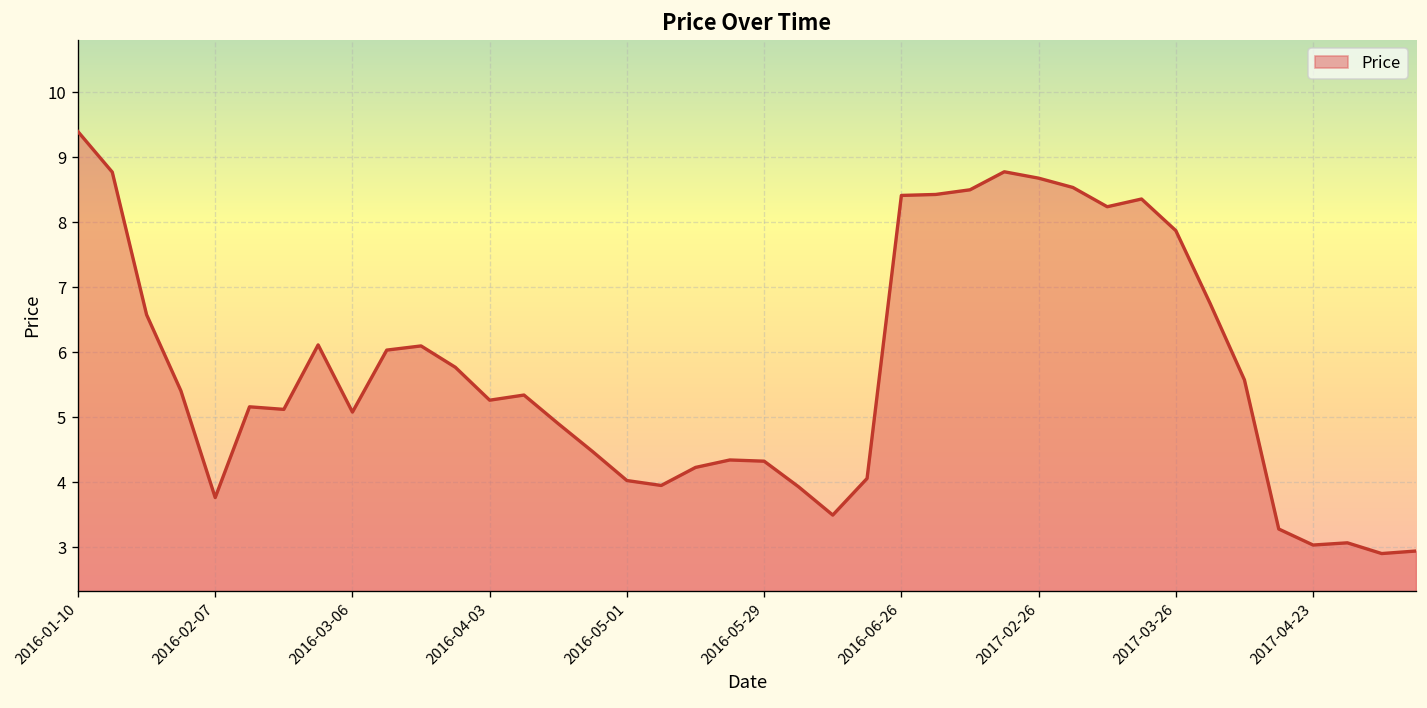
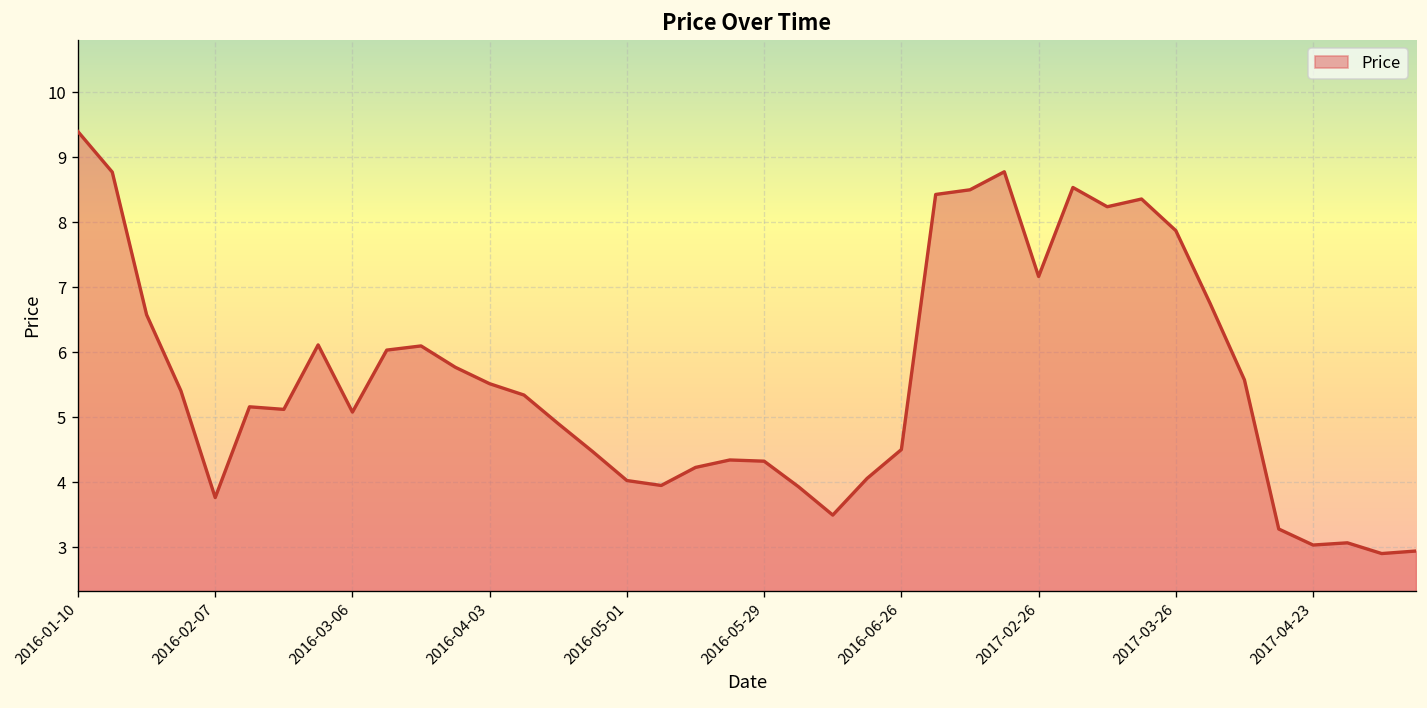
  {
    "2016-01-10": 9.4,
    "2016-02-07": 3.8,
    "2016-03-06": 5.1,
-   "2016-04-03": 5.3,
+   "2016-04-03": 5.5,
    "2016-05-01": 4.0,
    "2016-05-29": 4.3,
-   "2016-06-26": 8.4,
-   "2017-02-26": 8.7,
+   "2016-06-26": 4.5,
+   "2017-02-26": 7.2,
    "2017-03-26": 7.9,
    "2017-04-23": 3.0
  }
